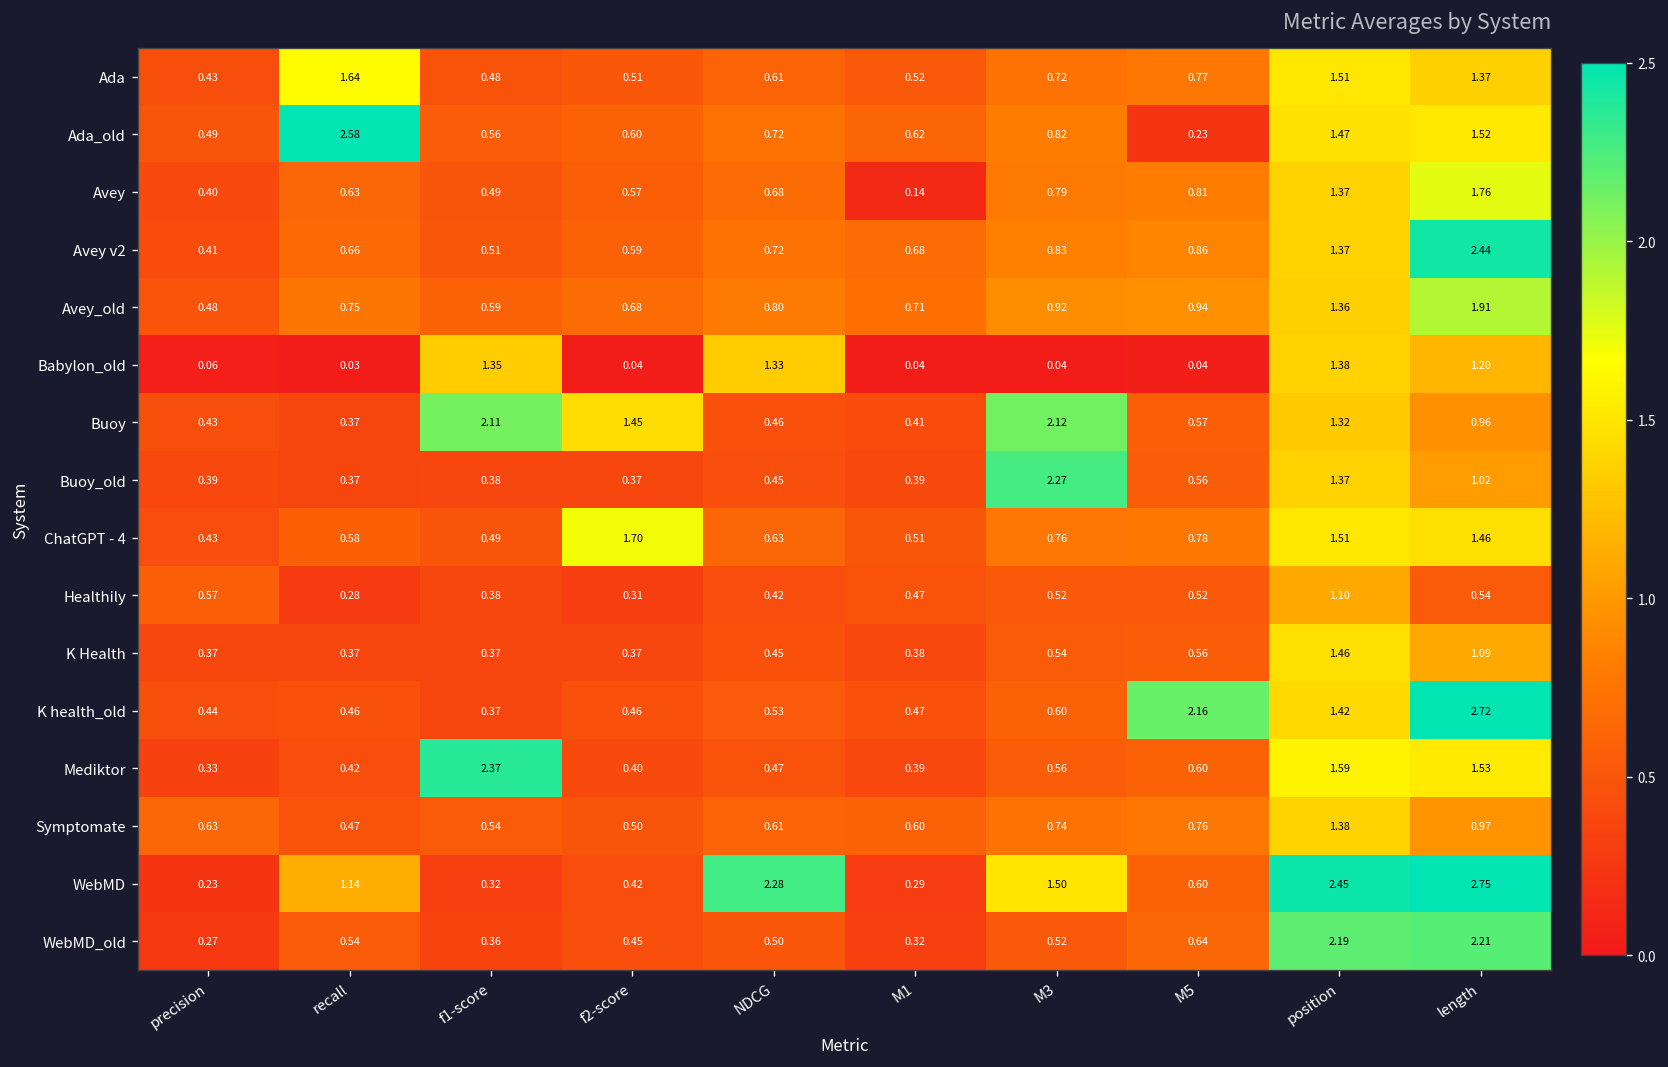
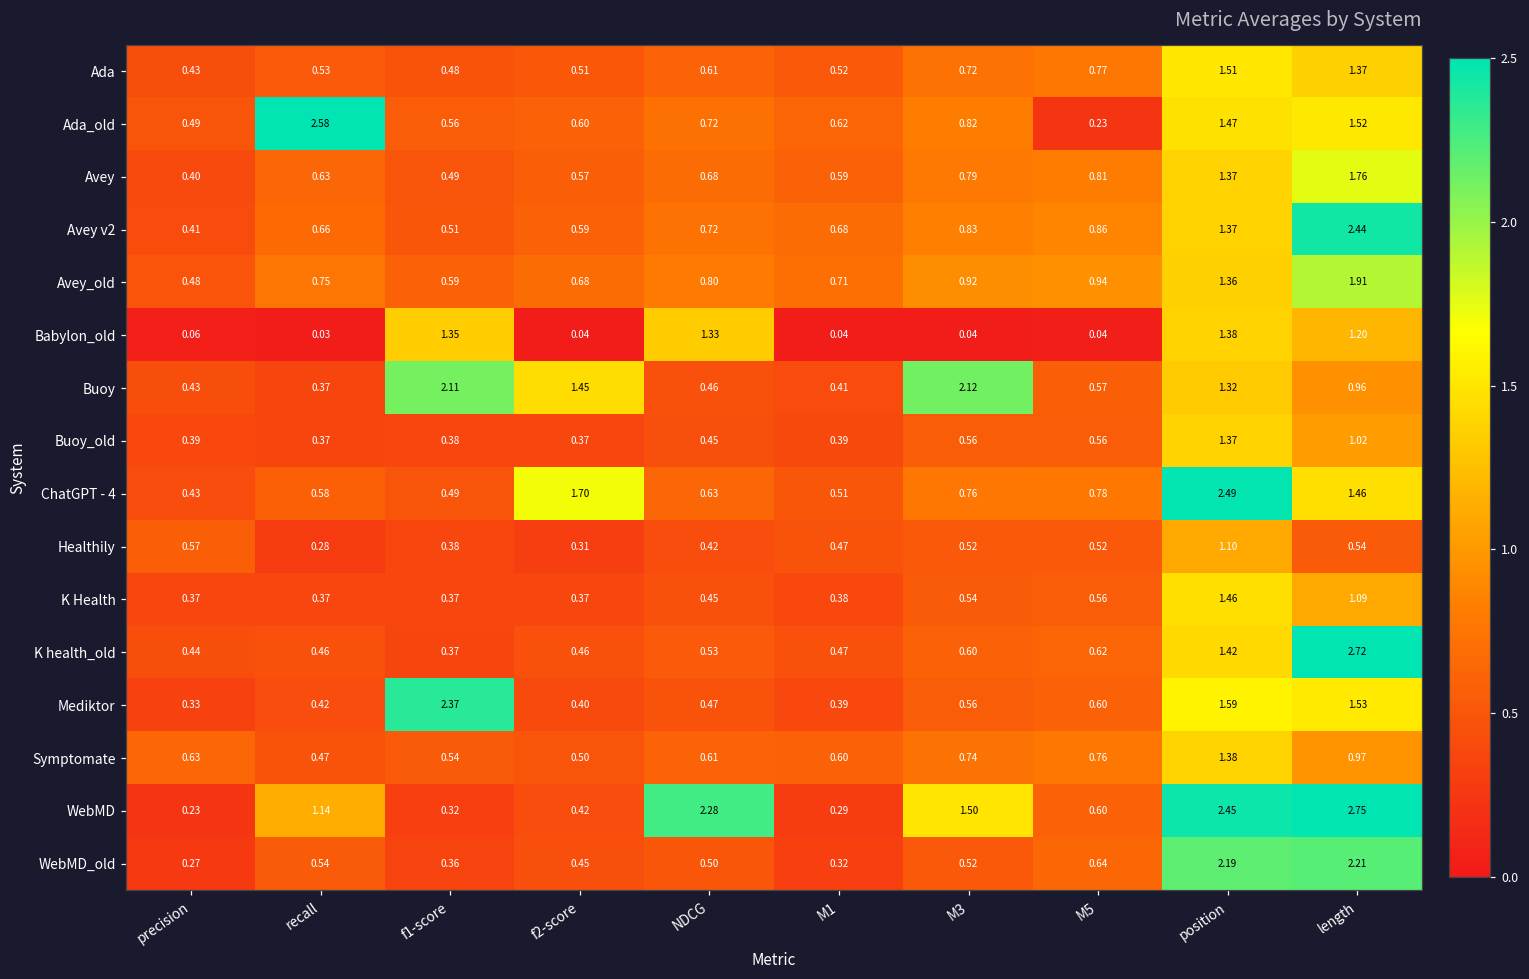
  {
    "Ada": {
      "precision": 0.43,
-     "recall": 1.64,
+     "recall": 0.53,
      "f1-score": 0.48,
      "f2-score": 0.51,
      "NDCG": 0.61,
      "M1": 0.52,
      "M3": 0.72,
      "M5": 0.77,
      "position": 1.51,
      "length": 1.37
    },
    "Ada_old": {
      "precision": 0.49,
      "recall": 2.58,
      "f1-score": 0.56,
      "f2-score": 0.60,
      "NDCG": 0.72,
      "M1": 0.62,
      "M3": 0.82,
      "M5": 0.23,
      "position": 1.47,
      "length": 1.52
    },
    "Avey": {
      "precision": 0.40,
      "recall": 0.63,
      "f1-score": 0.49,
      "f2-score": 0.57,
      "NDCG": 0.68,
-     "M1": 0.14,
+     "M1": 0.59,
      "M3": 0.79,
      "M5": 0.81,
      "position": 1.37,
      "length": 1.76
    },
    "Avey v2": {
      "precision": 0.41,
      "recall": 0.66,
      "f1-score": 0.51,
      "f2-score": 0.59,
      "NDCG": 0.72,
      "M1": 0.68,
      "M3": 0.83,
      "M5": 0.86,
      "position": 1.37,
      "length": 2.44
    },
    "Avey_old": {
      "precision": 0.48,
      "recall": 0.75,
      "f1-score": 0.59,
      "f2-score": 0.68,
      "NDCG": 0.80,
      "M1": 0.71,
      "M3": 0.92,
      "M5": 0.94,
      "position": 1.36,
      "length": 1.91
    },
    "Babylon_old": {
      "precision": 0.06,
      "recall": 0.03,
      "f1-score": 1.35,
      "f2-score": 0.04,
      "NDCG": 1.33,
      "M1": 0.04,
      "M3": 0.04,
      "M5": 0.04,
      "position": 1.38,
      "length": 1.20
    },
    "Buoy": {
      "precision": 0.43,
      "recall": 0.37,
      "f1-score": 2.11,
      "f2-score": 1.45,
      "NDCG": 0.46,
      "M1": 0.41,
      "M3": 2.12,
      "M5": 0.57,
      "position": 1.32,
      "length": 0.96
    },
    "Buoy_old": {
      "precision": 0.39,
      "recall": 0.37,
      "f1-score": 0.38,
      "f2-score": 0.37,
      "NDCG": 0.45,
      "M1": 0.39,
-     "M3": 2.27,
+     "M3": 0.56,
      "M5": 0.56,
      "position": 1.37,
      "length": 1.02
    },
    "ChatGPT - 4": {
      "precision": 0.43,
      "recall": 0.58,
      "f1-score": 0.49,
      "f2-score": 1.70,
      "NDCG": 0.63,
      "M1": 0.51,
      "M3": 0.76,
      "M5": 0.78,
-     "position": 1.51,
+     "position": 2.49,
      "length": 1.46
    },
    "Healthily": {
      "precision": 0.57,
      "recall": 0.28,
      "f1-score": 0.38,
      "f2-score": 0.31,
      "NDCG": 0.42,
      "M1": 0.47,
      "M3": 0.52,
      "M5": 0.52,
      "position": 1.10,
      "length": 0.54
    },
    "K Health": {
      "precision": 0.37,
      "recall": 0.37,
      "f1-score": 0.37,
      "f2-score": 0.37,
      "NDCG": 0.45,
      "M1": 0.38,
      "M3": 0.54,
      "M5": 0.56,
      "position": 1.46,
      "length": 1.09
    },
    "K health_old": {
      "precision": 0.44,
      "recall": 0.46,
      "f1-score": 0.37,
      "f2-score": 0.46,
      "NDCG": 0.53,
      "M1": 0.47,
      "M3": 0.60,
-     "M5": 2.16,
+     "M5": 0.62,
      "position": 1.42,
      "length": 2.72
    },
    "Mediktor": {
      "precision": 0.33,
      "recall": 0.42,
      "f1-score": 2.37,
      "f2-score": 0.40,
      "NDCG": 0.47,
      "M1": 0.39,
      "M3": 0.56,
      "M5": 0.60,
      "position": 1.59,
      "length": 1.53
    },
    "Symptomate": {
      "precision": 0.63,
      "recall": 0.47,
      "f1-score": 0.54,
      "f2-score": 0.50,
      "NDCG": 0.61,
      "M1": 0.60,
      "M3": 0.74,
      "M5": 0.76,
      "position": 1.38,
      "length": 0.97
    },
    "WebMD": {
      "precision": 0.23,
      "recall": 1.14,
      "f1-score": 0.32,
      "f2-score": 0.42,
      "NDCG": 2.28,
      "M1": 0.29,
      "M3": 1.50,
      "M5": 0.60,
      "position": 2.45,
      "length": 2.75
    },
    "WebMD_old": {
      "precision": 0.27,
      "recall": 0.54,
      "f1-score": 0.36,
      "f2-score": 0.45,
      "NDCG": 0.50,
      "M1": 0.32,
      "M3": 0.52,
      "M5": 0.64,
      "position": 2.19,
      "length": 2.21
    }
  }
